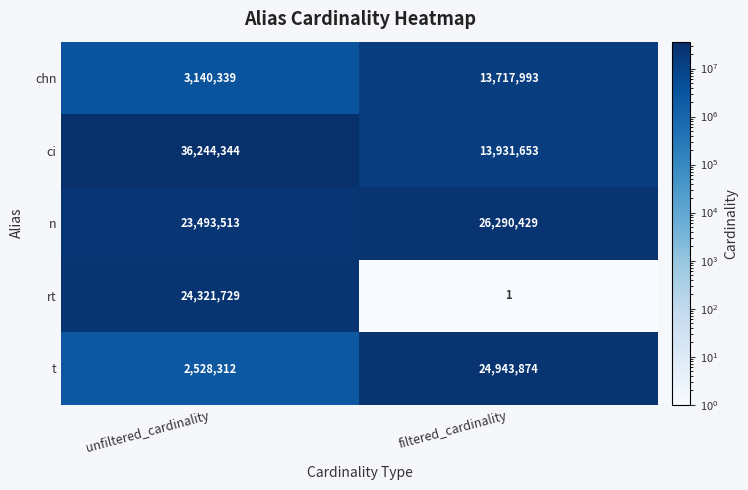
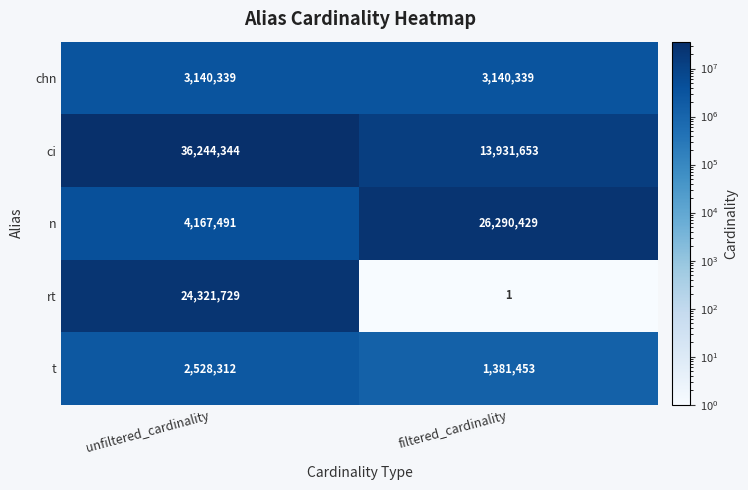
  {
    "chn": {
      "unfiltered_cardinality": "3,140,339",
-     "filtered_cardinality": "13,717,993"
+     "filtered_cardinality": "3,140,339"
    },
    "ci": {
      "unfiltered_cardinality": "36,244,344",
      "filtered_cardinality": "13,931,653"
    },
    "n": {
-     "unfiltered_cardinality": "23,493,513",
+     "unfiltered_cardinality": "4,167,491",
      "filtered_cardinality": "26,290,429"
    },
    "rt": {
      "unfiltered_cardinality": "24,321,729",
      "filtered_cardinality": "1"
    },
    "t": {
      "unfiltered_cardinality": "2,528,312",
-     "filtered_cardinality": "24,943,874"
+     "filtered_cardinality": "1,381,453"
    }
  }
